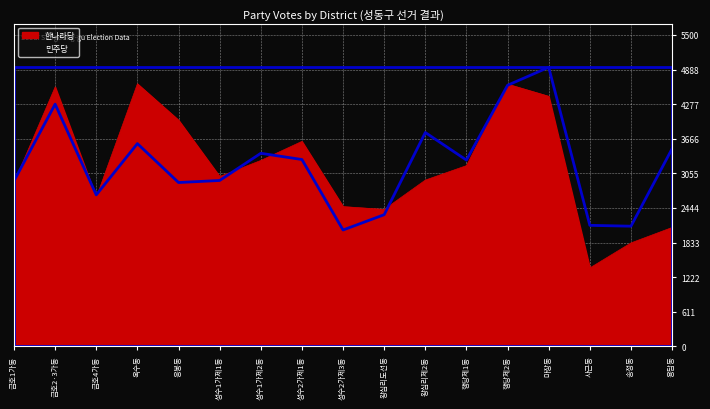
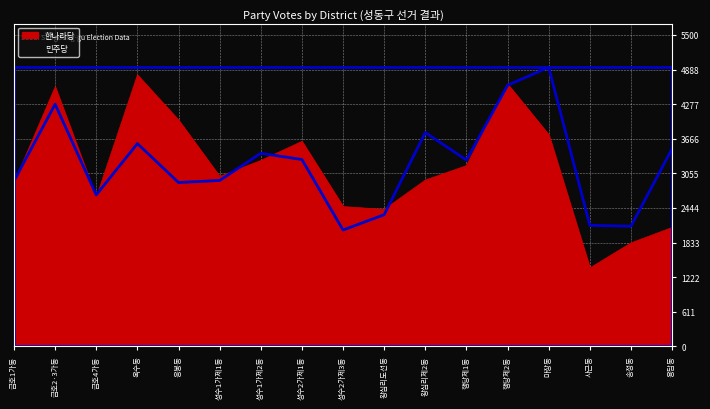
  {
    "한나라당": {
      "금호2·3가동": 4600,
      "금호4가동": 2600,
-     "옥수동": 4600,
+     "옥수동": 4800,
      "응봉동": 4000,
      "성수1가제1동": 3000,
      "성수1가제2동": 3300,
      "성수2가제1동": 3600,
      "성수2가제3동": 2500,
      "왕십리도선동": 2400,
      "왕십리제2동": 2900,
      "행당제1동": 3200,
-     "마장동": 4400,
+     "마장동": 3700,
      "사근동": 1400,
      "송정동": 1800,
      "용답동": 2100
    }
  }
